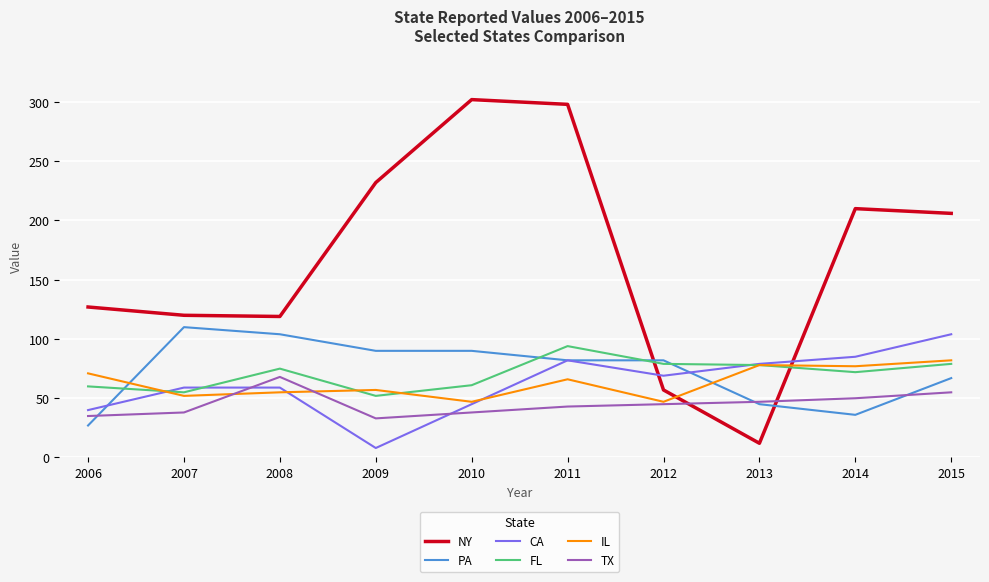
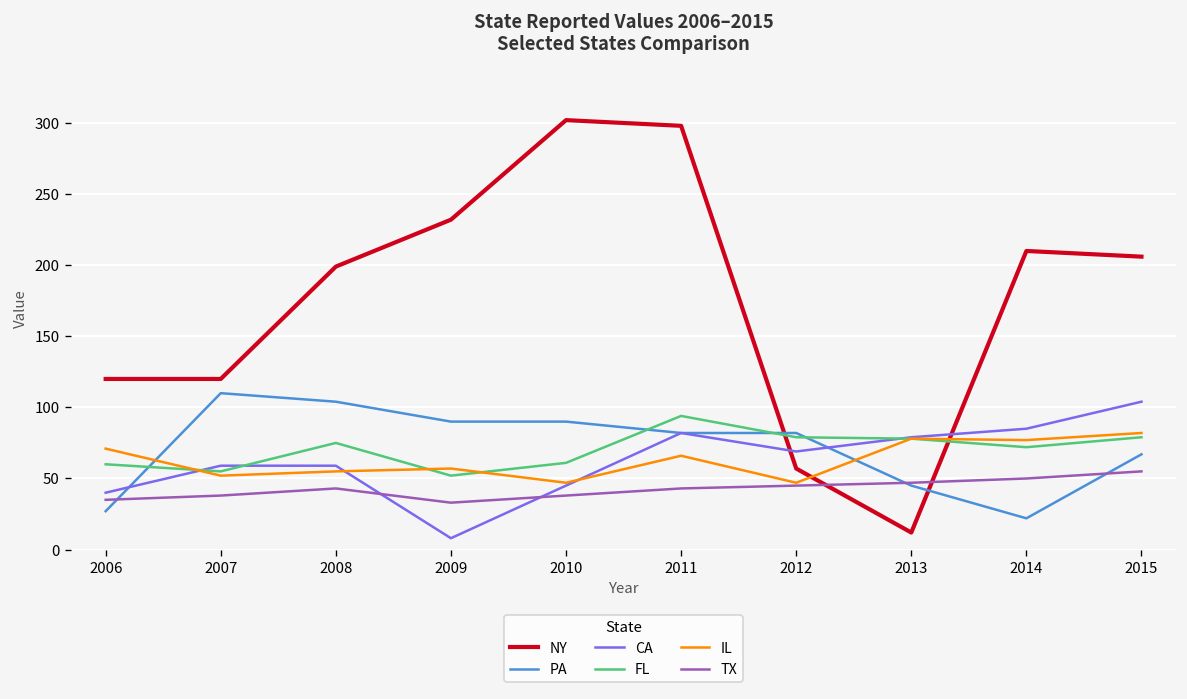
  {
    "NY": {
-     "2006": 127,
+     "2006": 120,
      "2007": 120,
-     "2008": 119,
+     "2008": 199,
      "2009": 232,
      "2010": 302,
      "2011": 298,
      "2012": 57,
      "2013": 12,
      "2014": 210,
      "2015": 206
    },
    "PA": {
      "2006": 27,
      "2007": 110,
      "2008": 104,
      "2009": 90,
      "2010": 90,
      "2012": 82,
-     "2014": 36,
+     "2014": 22,
      "2015": 67
    },
    "CA": {
      "2006": 40,
      "2007": 59,
      "2008": 59,
      "2009": 8,
      "2012": 69,
      "2014": 85,
      "2015": 104
    },
    "FL": {
      "2006": 60,
      "2007": 55,
      "2008": 75,
      "2009": 52,
      "2010": 61,
      "2011": 94,
      "2012": 79,
      "2014": 72,
      "2015": 79
    },
    "IL": {
      "2006": 71,
      "2007": 52,
      "2008": 55,
      "2009": 57,
      "2011": 66,
      "2014": 77,
      "2015": 82
    },
    "TX": {
      "2006": 35,
      "2007": 38,
-     "2008": 68,
+     "2008": 43,
      "2009": 33,
      "2010": 38,
      "2011": 43,
      "2014": 50,
      "2015": 55
    }
  }
